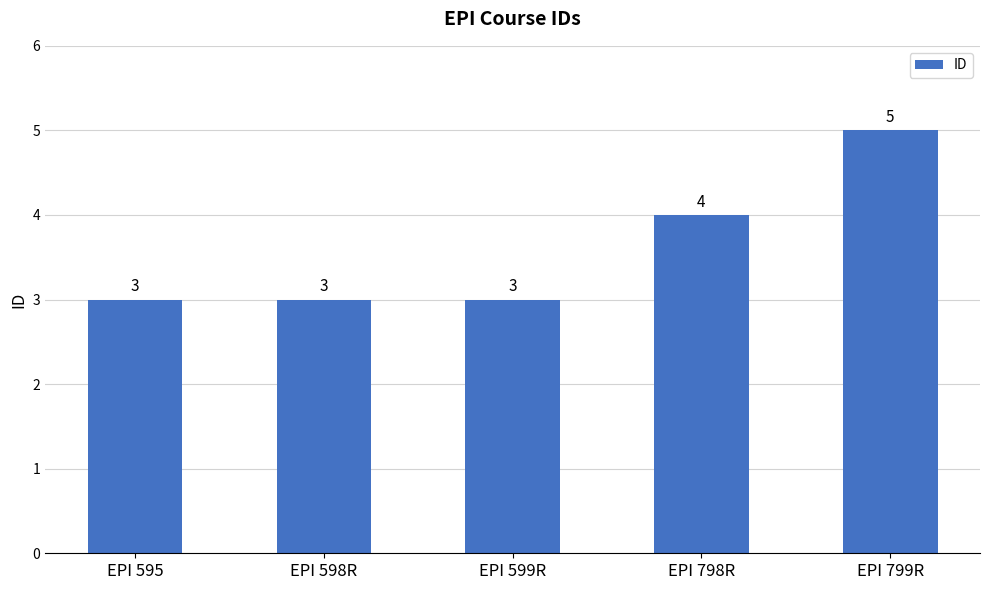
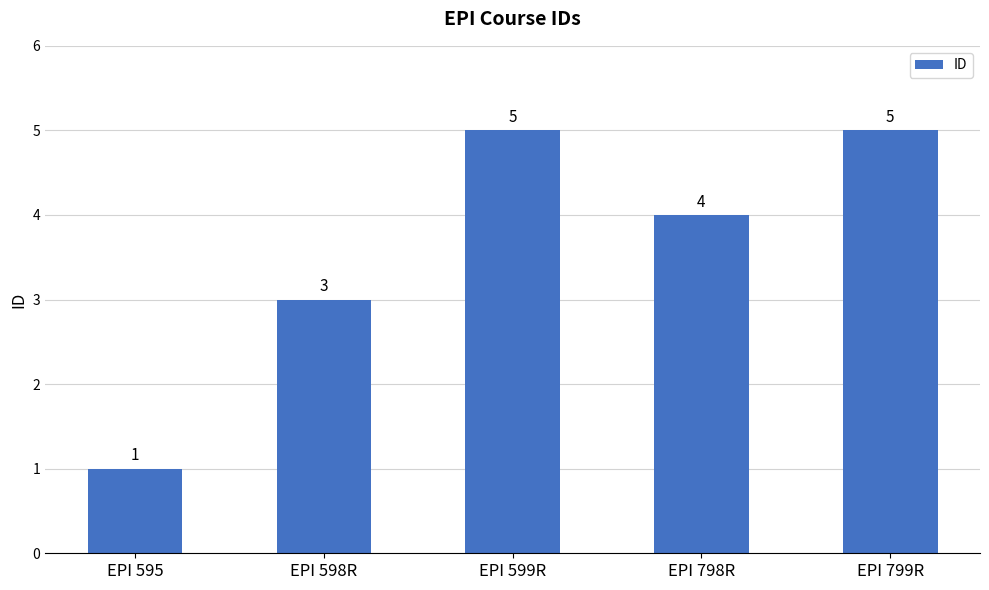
  {
-   "EPI 595": 3,
+   "EPI 595": 1,
    "EPI 598R": 3,
-   "EPI 599R": 3,
+   "EPI 599R": 5,
    "EPI 798R": 4,
    "EPI 799R": 5
  }
